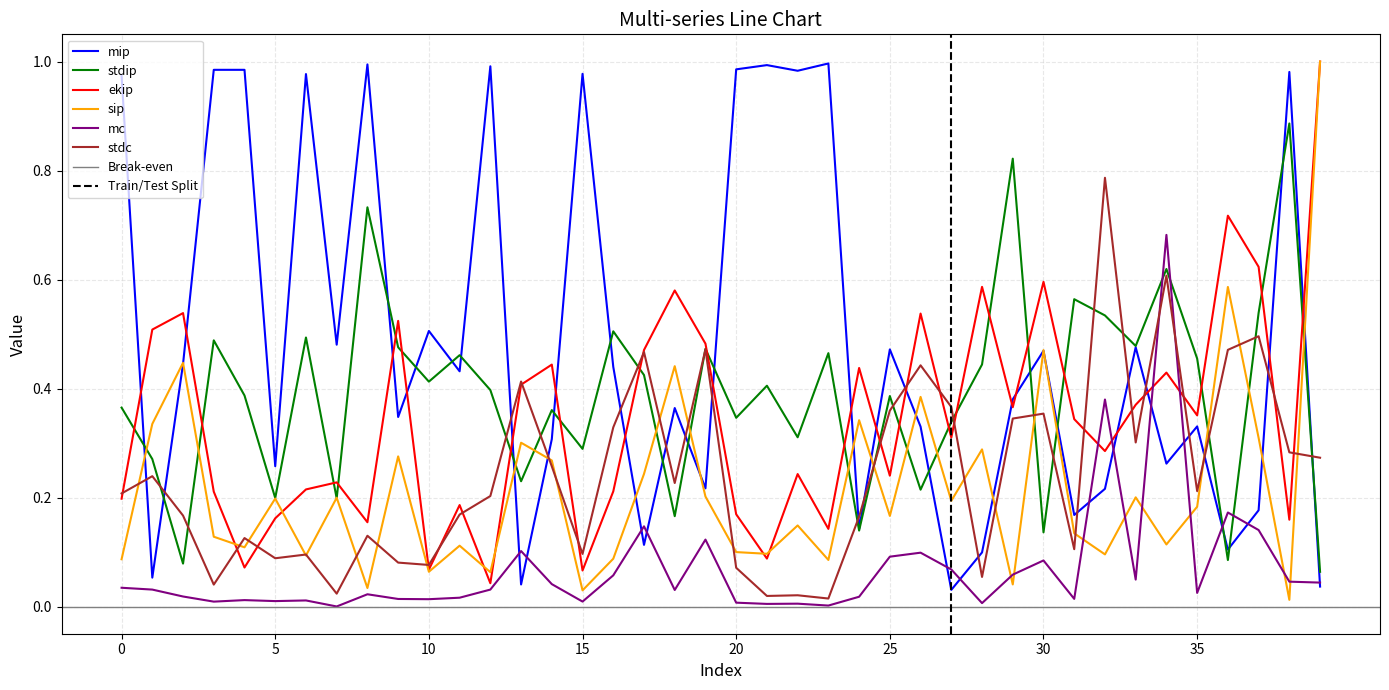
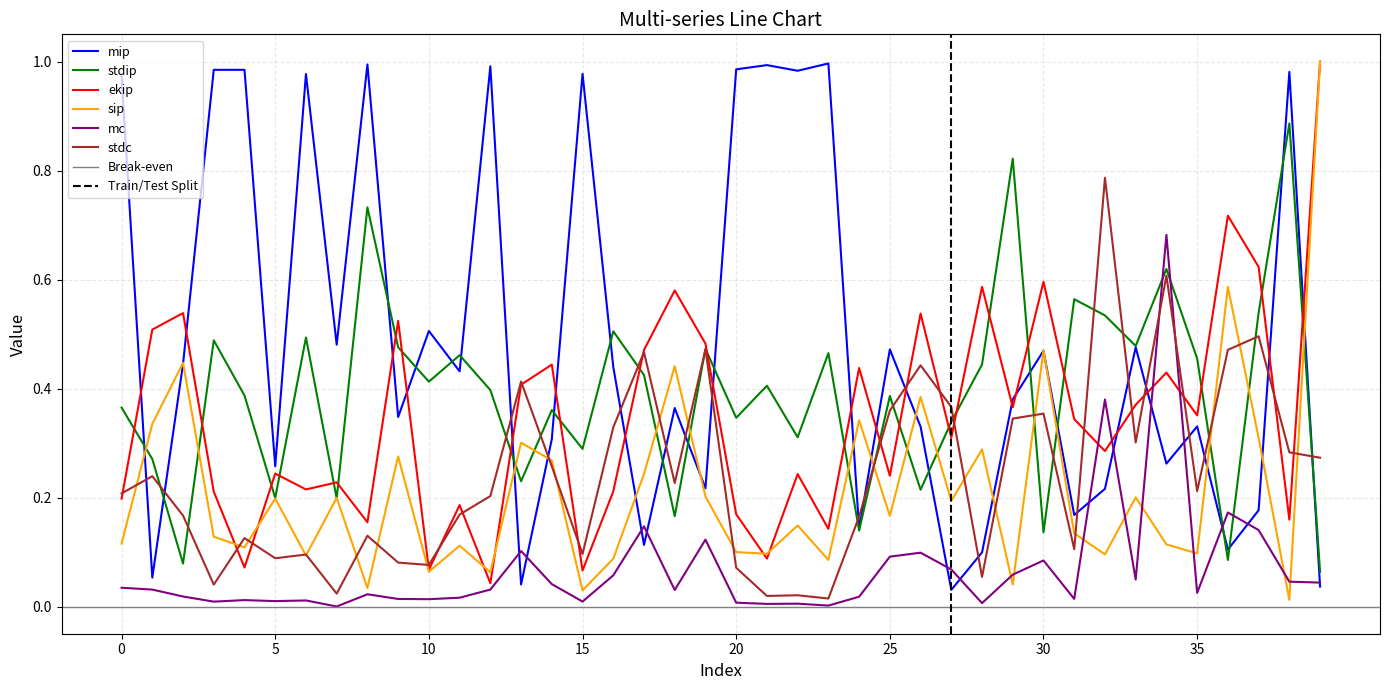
  {
    "mip": {
      "5": 0.26,
      "10": 0.51,
      "15": 0.98,
      "20": 0.99,
      "25": 0.47,
      "35": 0.33
    },
    "stdip": {
      "0": 0.37,
      "10": 0.41,
      "15": 0.29,
      "20": 0.35,
      "25": 0.39,
      "30": 0.14,
      "35": 0.46
    },
    "ekip": {
      "0": 0.20,
-     "5": 0.16,
+     "5": 0.24,
      "15": 0.07,
      "20": 0.17,
      "25": 0.24,
      "30": 0.60,
      "35": 0.35
    },
    "sip": {
-     "0": 0.09,
+     "0": 0.12,
      "15": 0.03,
      "20": 0.10,
      "25": 0.17,
-     "35": 0.18
+     "35": 0.10
    },
    "mc": {
      "0": 0.03,
      "5": 0.01,
      "10": 0.01,
      "15": 0.01,
      "20": 0.01,
      "25": 0.09,
      "30": 0.09,
      "35": 0.03
    },
    "stdc": {
      "0": 0.21,
      "5": 0.09,
      "10": 0.08,
      "15": 0.10,
      "20": 0.07,
      "25": 0.36,
      "30": 0.35,
      "35": 0.21
    }
  }
